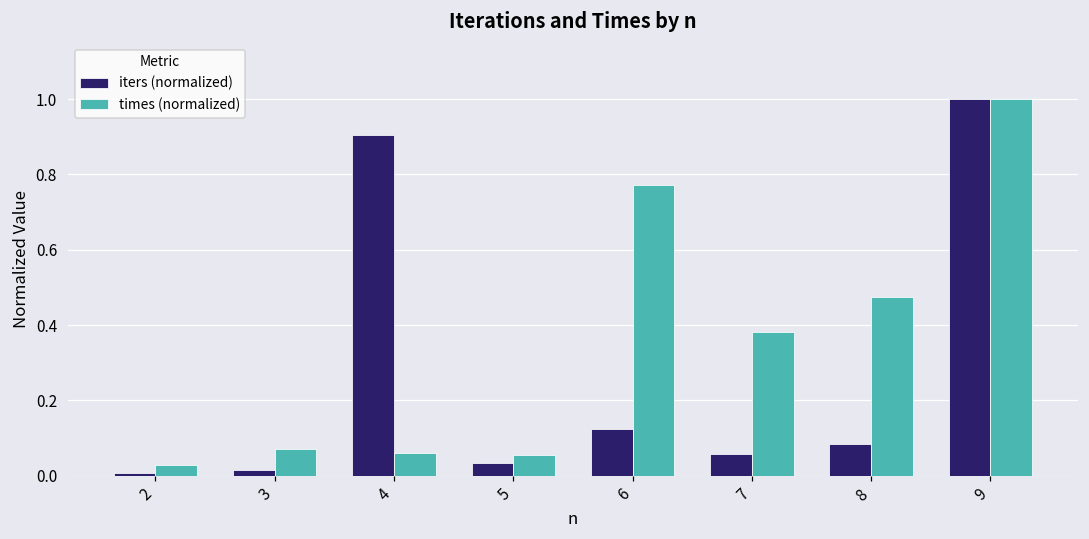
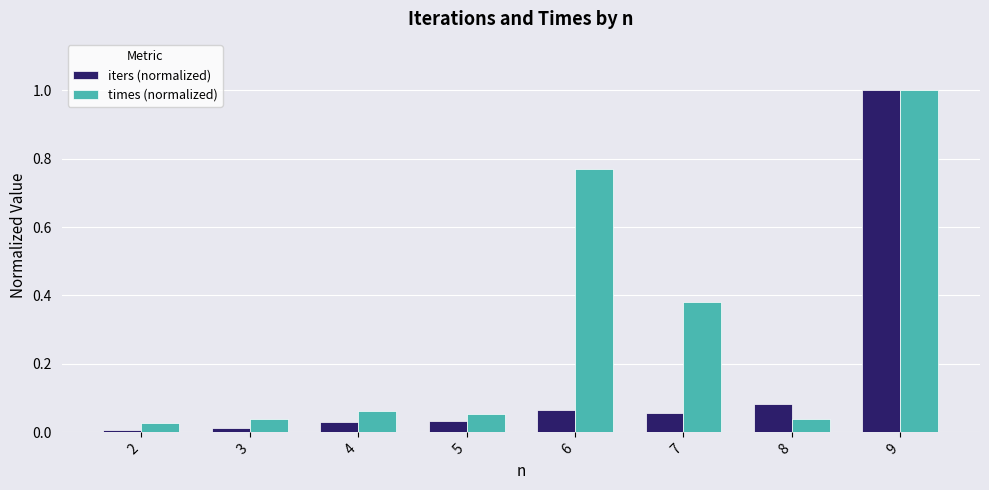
  {
    "iters (normalized)": {
      "3": 0.01,
-     "4": 0.90,
+     "4": 0.03,
      "5": 0.03,
-     "6": 0.12,
+     "6": 0.07,
      "7": 0.06,
      "8": 0.08,
      "9": 1.00
    },
    "times (normalized)": {
      "2": 0.03,
-     "3": 0.07,
+     "3": 0.04,
      "4": 0.06,
      "5": 0.06,
      "6": 0.77,
      "7": 0.38,
-     "8": 0.48,
+     "8": 0.04,
      "9": 1.00
    }
  }
